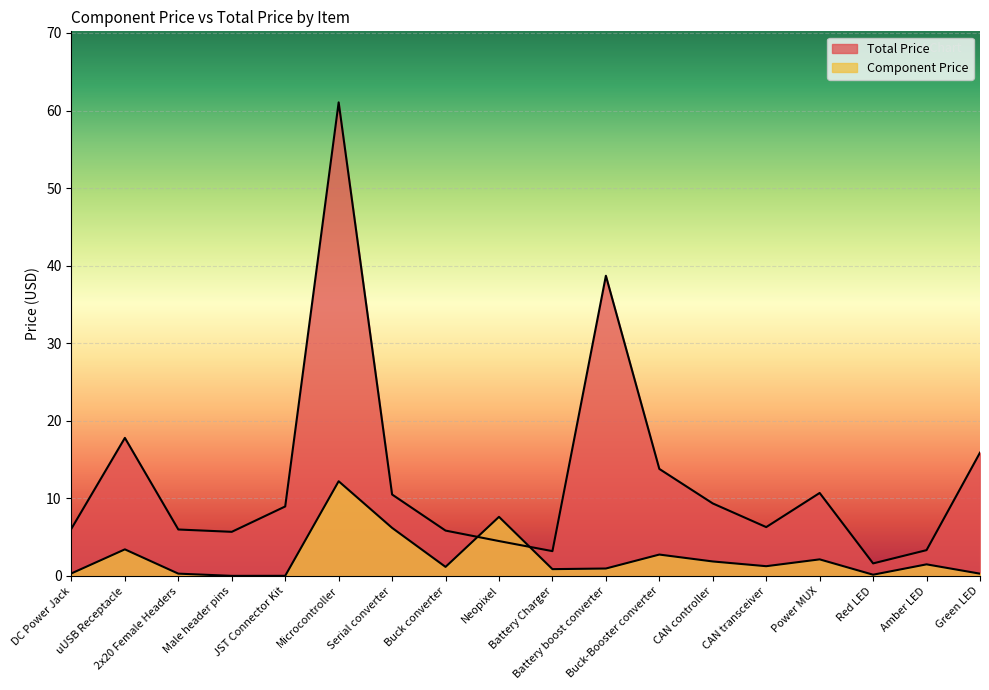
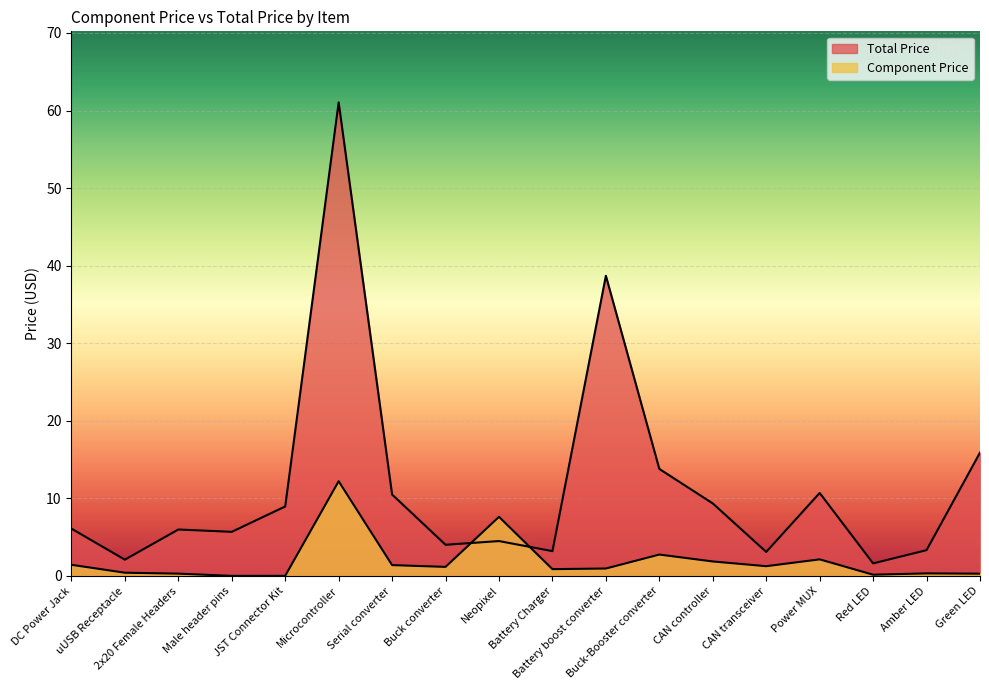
  {
    "Total Price": {
      "DC Power Jack": 6,
-     "uUSB Receptacle": 18,
+     "uUSB Receptacle": 2,
      "2x20 Female Headers": 6,
      "Male header pins": 6,
      "JST Connector Kit": 9,
      "Microcontroller": 61,
      "Serial converter": 11,
-     "Buck converter": 6,
+     "Buck converter": 4,
      "Neopixel": 5,
      "Battery Charger": 3,
      "Battery boost converter": 39,
      "Buck-Booster converter": 14,
      "CAN controller": 9,
-     "CAN transceiver": 6,
+     "CAN transceiver": 3,
      "Power MUX": 11,
      "Red LED": 2,
      "Amber LED": 3,
      "Green LED": 16
    },
    "Component Price": {
-     "DC Power Jack": 0,
-     "uUSB Receptacle": 3,
+     "DC Power Jack": 1,
+     "uUSB Receptacle": 0,
      "2x20 Female Headers": 0,
      "Male header pins": 0,
      "JST Connector Kit": 0,
      "Microcontroller": 12,
-     "Serial converter": 6,
+     "Serial converter": 1,
      "Buck converter": 1,
      "Neopixel": 8,
      "Battery Charger": 1,
      "Battery boost converter": 1,
      "Buck-Booster converter": 3,
      "CAN controller": 2,
      "CAN transceiver": 1,
      "Power MUX": 2,
      "Red LED": 0,
-     "Amber LED": 1,
+     "Amber LED": 0,
      "Green LED": 0
    }
  }
